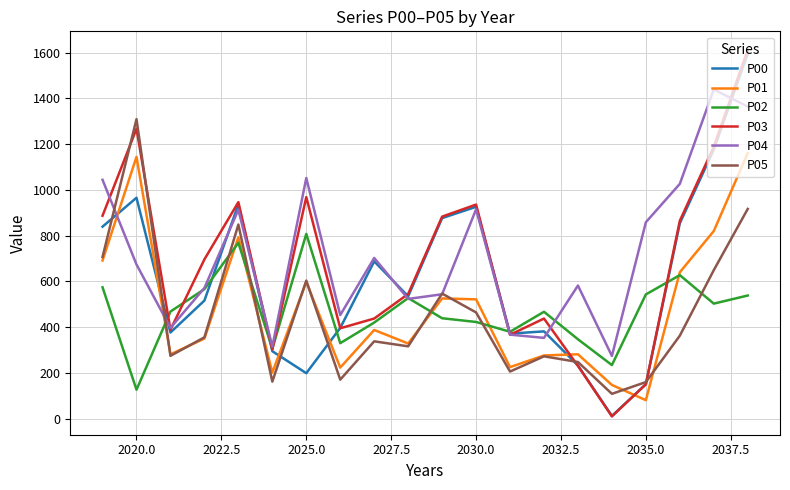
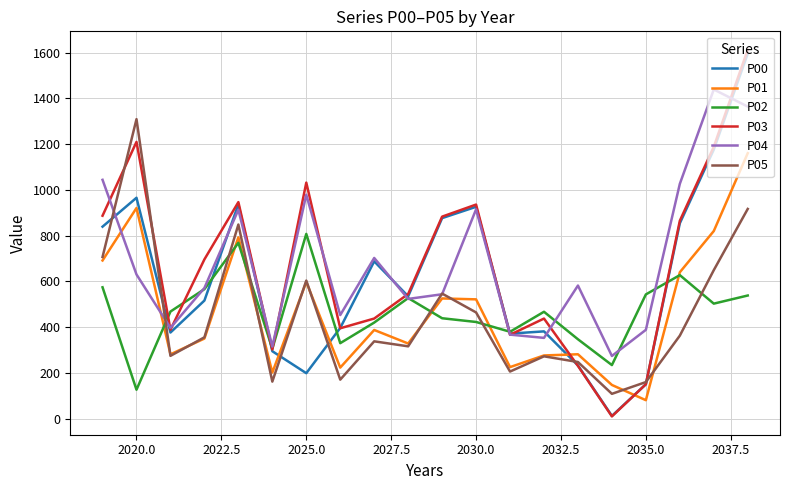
  {
    "P00": {
      "2020.0": 970,
      "2025.0": 200
    },
    "P01": {
-     "2020.0": 1140,
+     "2020.0": 920,
      "2030.0": 520,
      "2035.0": 80
    },
    "P02": {
      "2020.0": 130,
      "2025.0": 810,
      "2030.0": 420,
      "2035.0": 540
    },
    "P03": {
-     "2020.0": 1270,
-     "2025.0": 970
+     "2020.0": 1210,
+     "2025.0": 1030
    },
    "P04": {
-     "2020.0": 670,
-     "2025.0": 1050,
-     "2035.0": 860
+     "2020.0": 630,
+     "2025.0": 980,
+     "2035.0": 390
    },
    "P05": {
      "2020.0": 1310,
      "2030.0": 460
    }
  }
